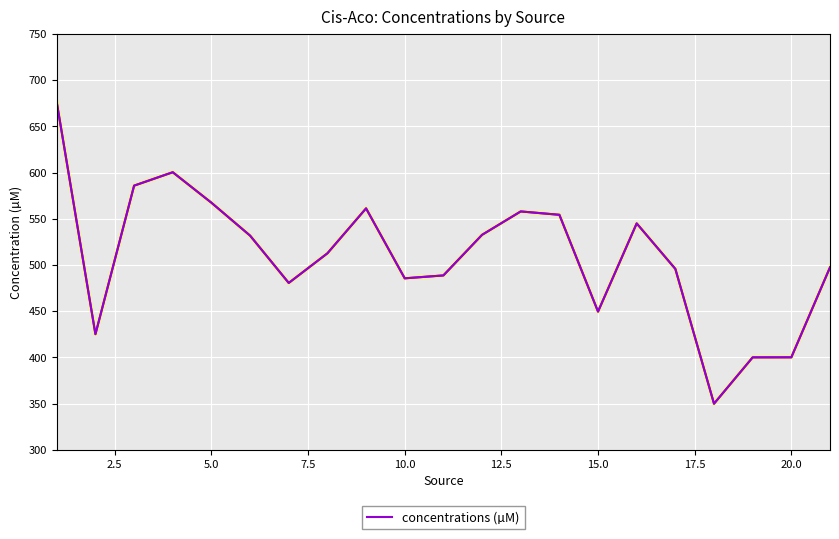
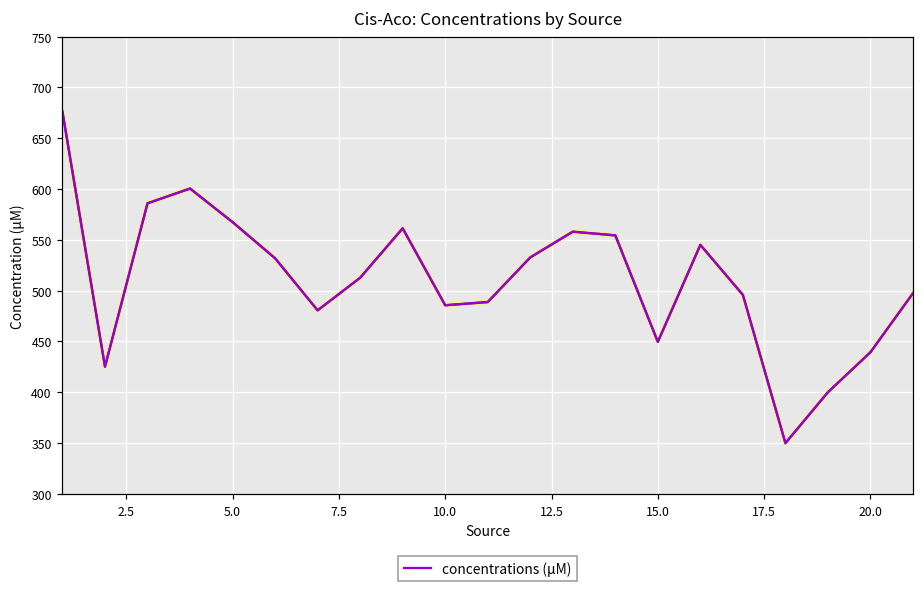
  {
    "5.0": 570,
    "10.0": 490,
    "15.0": 450,
-   "20.0": 400
+   "20.0": 440
  }
